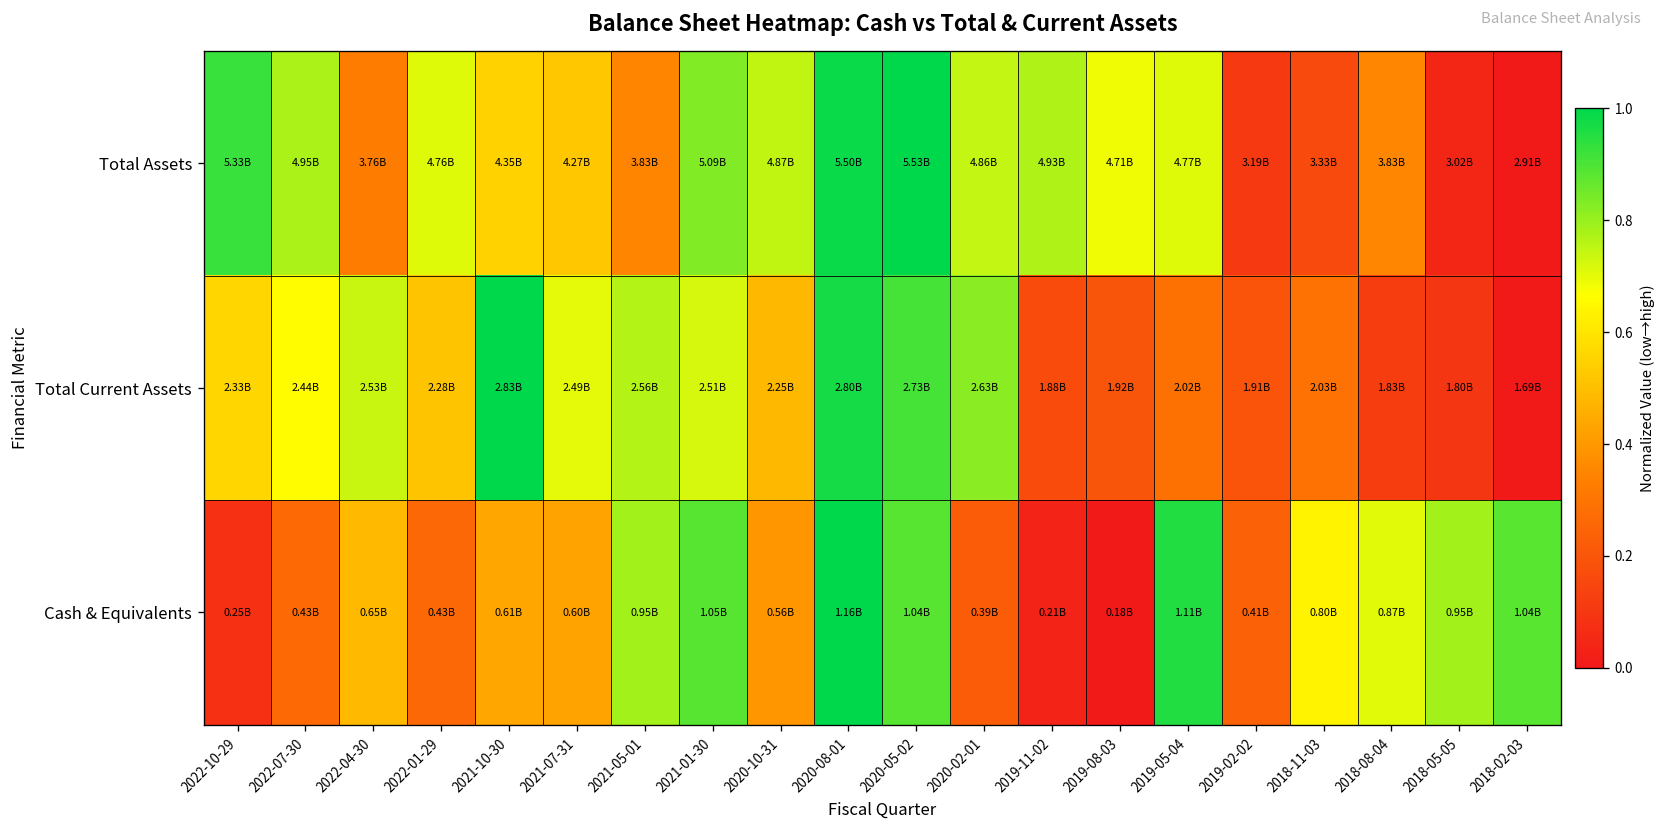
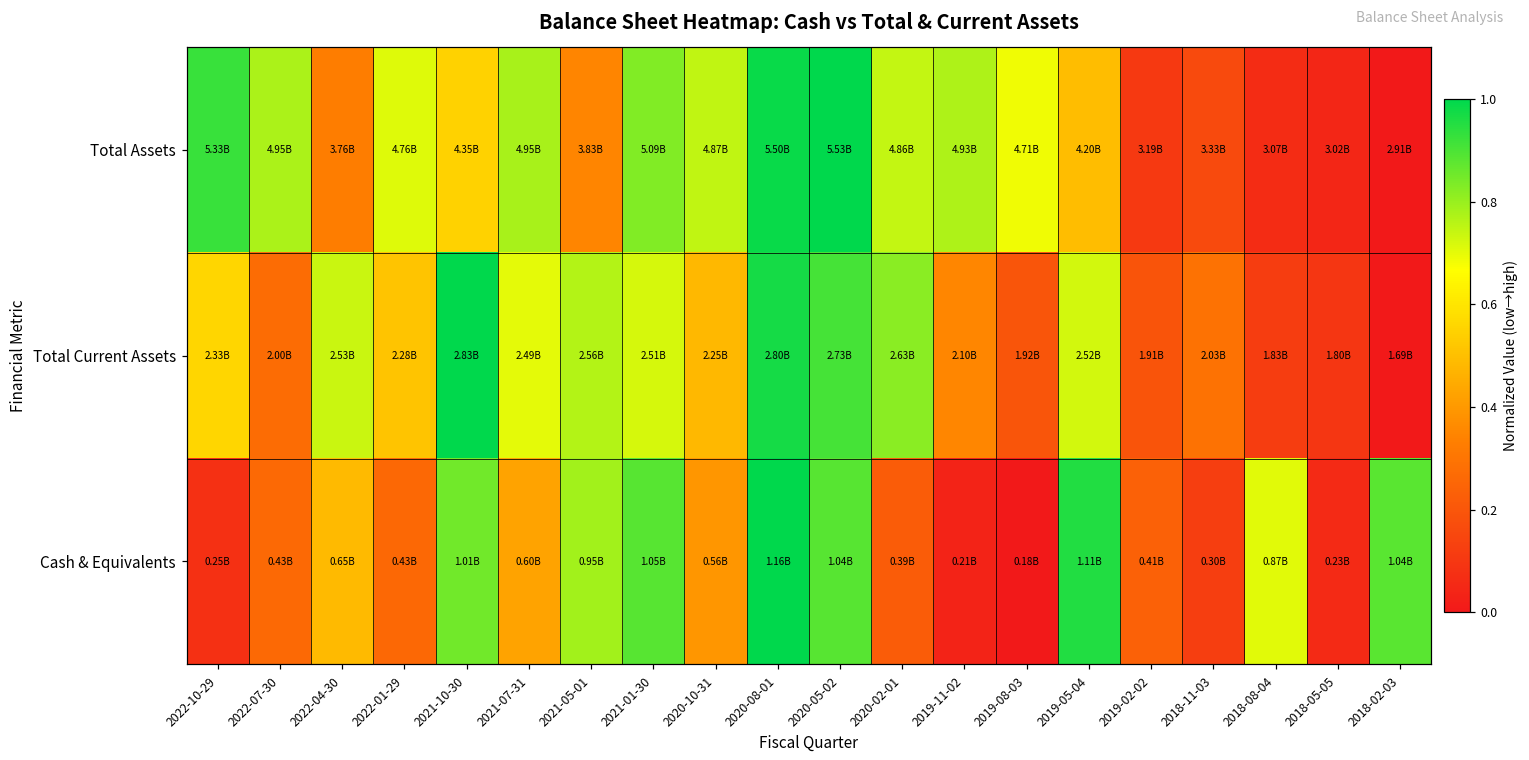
  {
    "Total Assets": {
      "2022-10-29": "5.33B",
      "2022-07-30": "4.95B",
      "2022-04-30": "3.76B",
      "2022-01-29": "4.76B",
      "2021-10-30": "4.35B",
-     "2021-07-31": "4.27B",
+     "2021-07-31": "4.95B",
      "2021-05-01": "3.83B",
      "2021-01-30": "5.09B",
      "2020-10-31": "4.87B",
      "2020-08-01": "5.50B",
      "2020-05-02": "5.53B",
      "2020-02-01": "4.86B",
      "2019-11-02": "4.93B",
      "2019-08-03": "4.71B",
-     "2019-05-04": "4.77B",
+     "2019-05-04": "4.20B",
      "2019-02-02": "3.19B",
      "2018-11-03": "3.33B",
-     "2018-08-04": "3.83B",
+     "2018-08-04": "3.07B",
      "2018-05-05": "3.02B",
      "2018-02-03": "2.91B"
    },
    "Total Current Assets": {
      "2022-10-29": "2.33B",
-     "2022-07-30": "2.44B",
+     "2022-07-30": "2.00B",
      "2022-04-30": "2.53B",
      "2022-01-29": "2.28B",
      "2021-10-30": "2.83B",
      "2021-07-31": "2.49B",
      "2021-05-01": "2.56B",
      "2021-01-30": "2.51B",
      "2020-10-31": "2.25B",
      "2020-08-01": "2.80B",
      "2020-05-02": "2.73B",
      "2020-02-01": "2.63B",
-     "2019-11-02": "1.88B",
+     "2019-11-02": "2.10B",
      "2019-08-03": "1.92B",
-     "2019-05-04": "2.02B",
+     "2019-05-04": "2.52B",
      "2019-02-02": "1.91B",
      "2018-11-03": "2.03B",
      "2018-08-04": "1.83B",
      "2018-05-05": "1.80B",
      "2018-02-03": "1.69B"
    },
    "Cash & Equivalents": {
      "2022-10-29": "0.25B",
      "2022-07-30": "0.43B",
      "2022-04-30": "0.65B",
      "2022-01-29": "0.43B",
-     "2021-10-30": "0.61B",
+     "2021-10-30": "1.01B",
      "2021-07-31": "0.60B",
      "2021-05-01": "0.95B",
      "2021-01-30": "1.05B",
      "2020-10-31": "0.56B",
      "2020-08-01": "1.16B",
      "2020-05-02": "1.04B",
      "2020-02-01": "0.39B",
      "2019-11-02": "0.21B",
      "2019-08-03": "0.18B",
      "2019-05-04": "1.11B",
      "2019-02-02": "0.41B",
-     "2018-11-03": "0.80B",
+     "2018-11-03": "0.30B",
      "2018-08-04": "0.87B",
-     "2018-05-05": "0.95B",
+     "2018-05-05": "0.23B",
      "2018-02-03": "1.04B"
    }
  }
